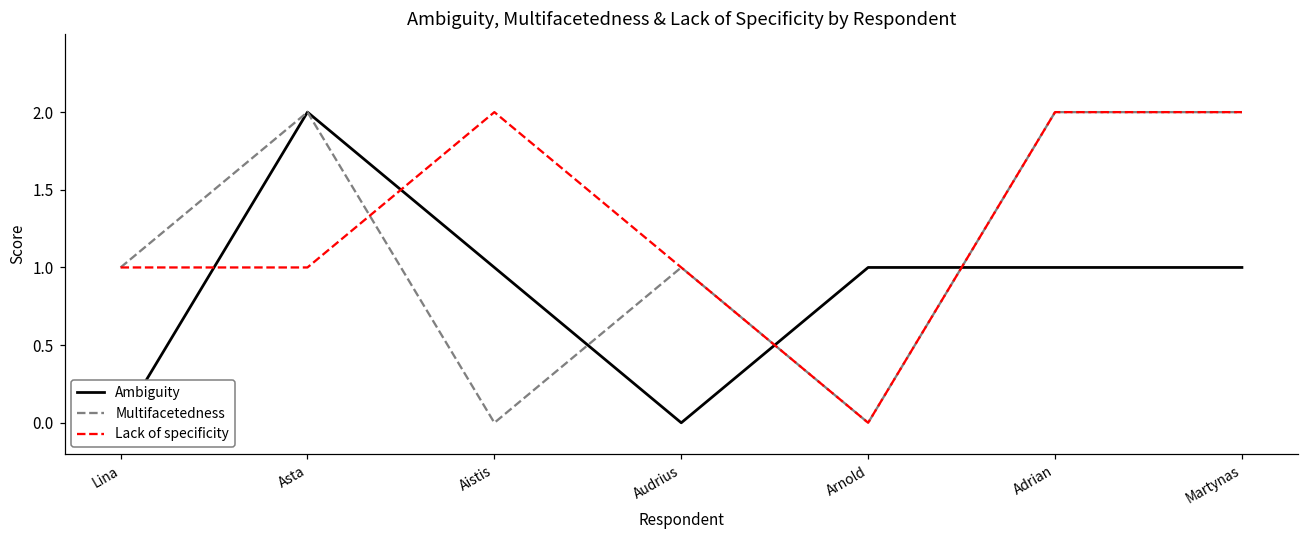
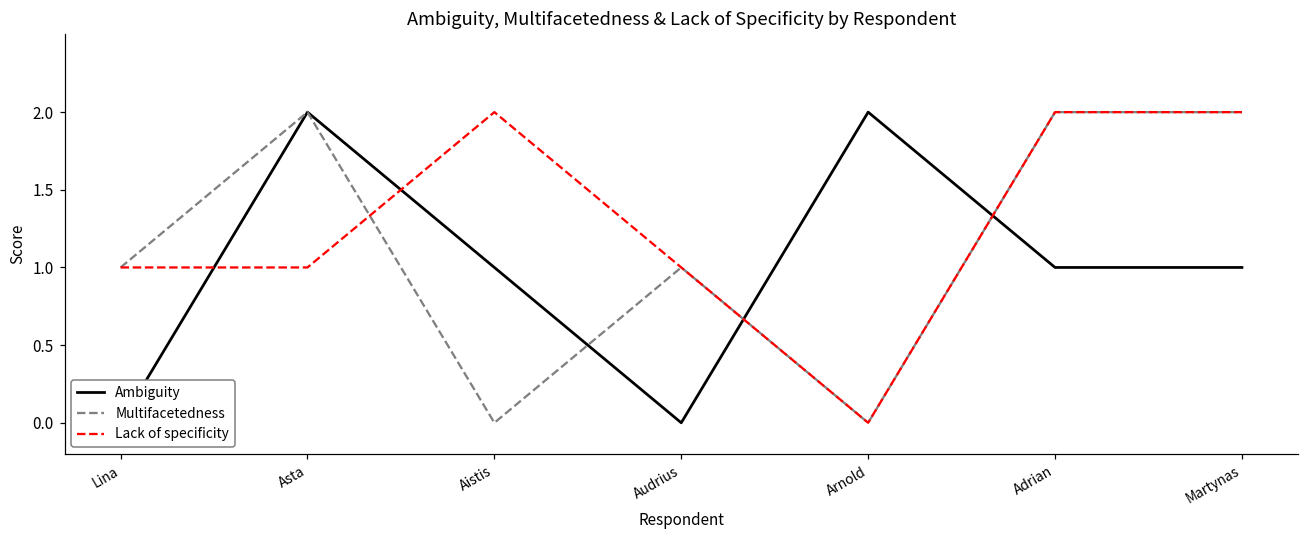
  {
    "Ambiguity": {
      "Aistis": 1,
      "Audrius": 0,
-     "Arnold": 1,
+     "Arnold": 2,
      "Adrian": 1,
      "Martynas": 1
    },
    "Multifacetedness": {
      "Aistis": 0
    },
    "Lack of specificity": {
      "Asta": 1,
      "Aistis": 2
    }
  }
